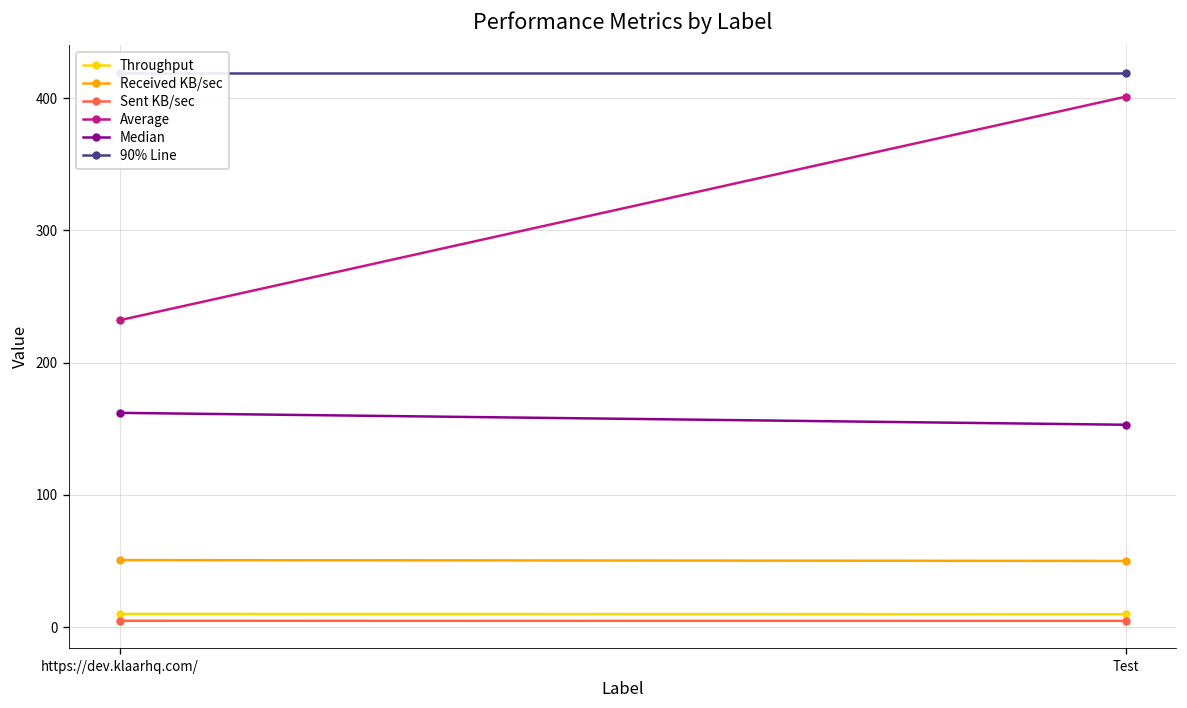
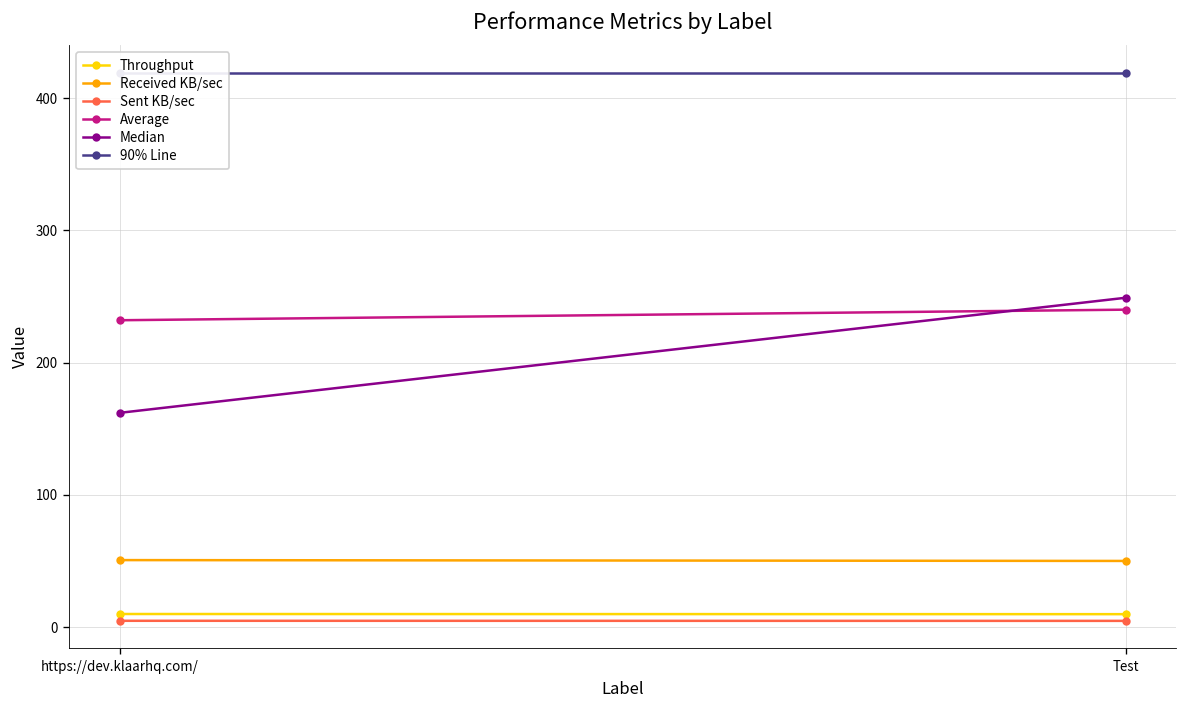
  {
    "Sent KB/sec": {
      "https://dev.klaarhq.com/": 5,
      "Test": 5
    },
    "Average": {
      "https://dev.klaarhq.com/": 232,
-     "Test": 401
+     "Test": 240
    },
    "Median": {
      "https://dev.klaarhq.com/": 162,
-     "Test": 153
+     "Test": 249
    },
    "90% Line": {
      "Test": 419
    }
  }
